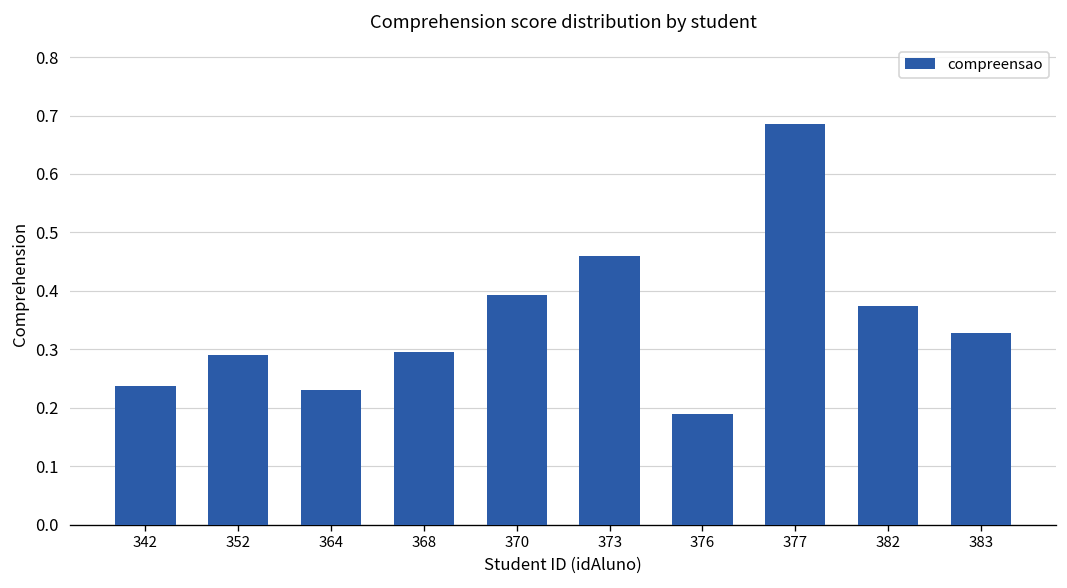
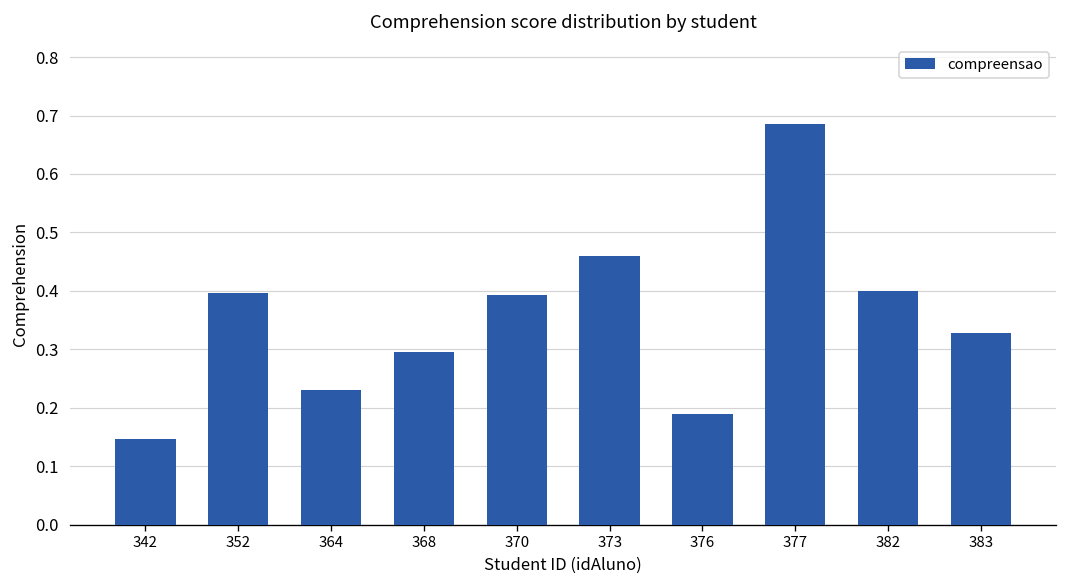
  {
-   "342": 0.24,
-   "352": 0.29,
+   "342": 0.15,
+   "352": 0.40,
    "364": 0.23,
    "368": 0.30,
    "370": 0.39,
    "373": 0.46,
    "376": 0.19,
    "377": 0.68,
-   "382": 0.37,
+   "382": 0.40,
    "383": 0.33
  }
